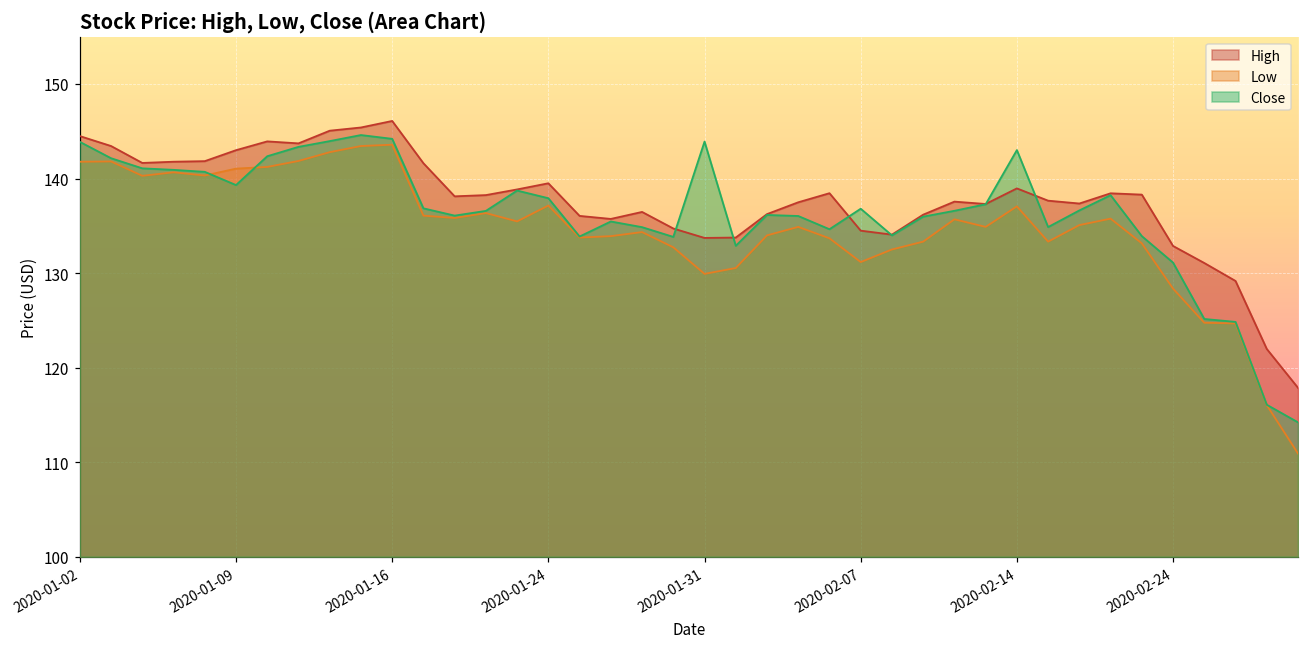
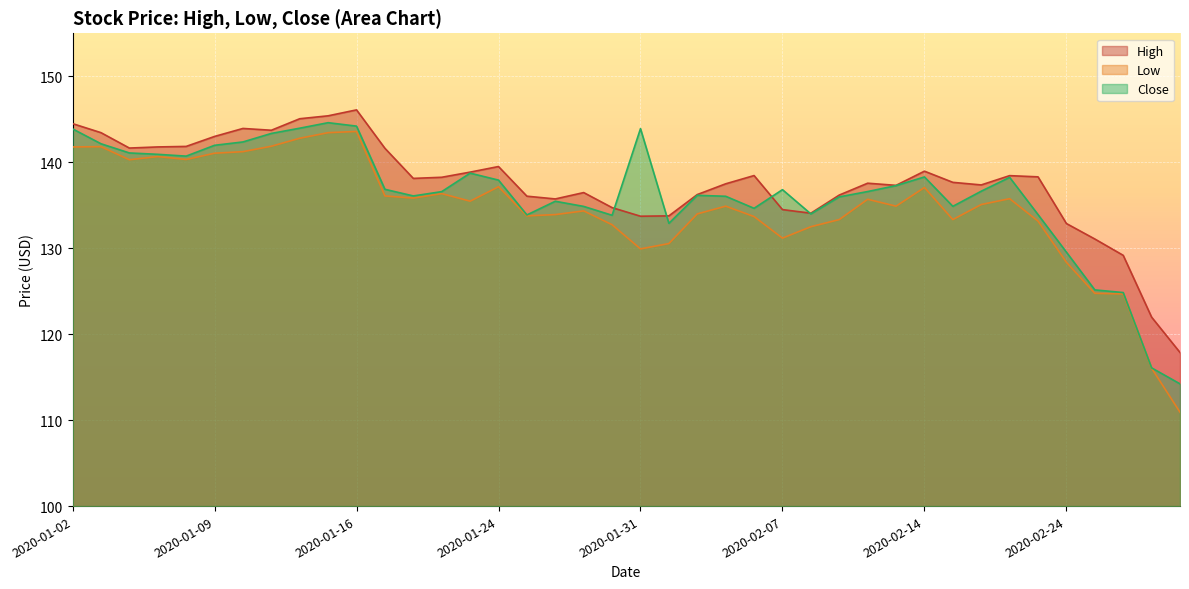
  {
    "Close": {
      "2020-01-02": 144,
-     "2020-01-09": 139,
+     "2020-01-09": 142,
      "2020-01-16": 144,
      "2020-01-24": 138,
      "2020-01-31": 144,
      "2020-02-07": 137,
-     "2020-02-14": 143,
-     "2020-02-24": 131
+     "2020-02-14": 138,
+     "2020-02-24": 130
    }
  }
